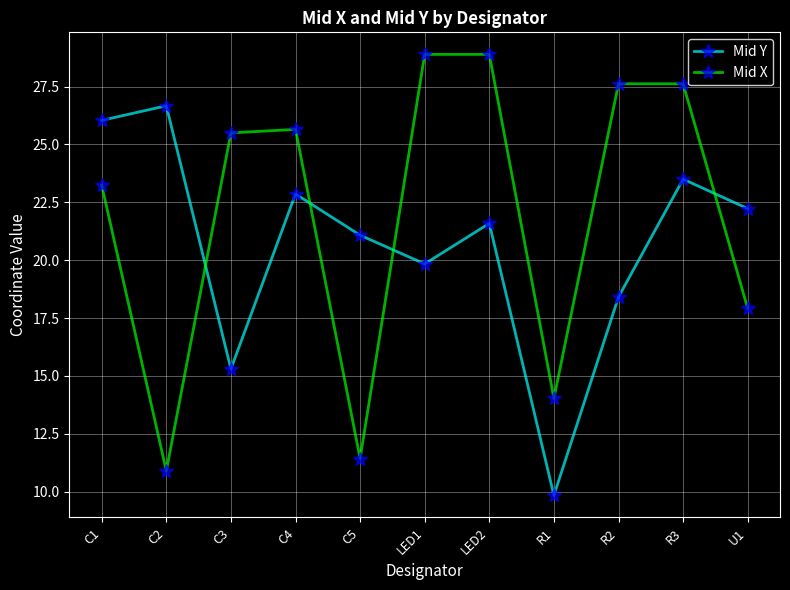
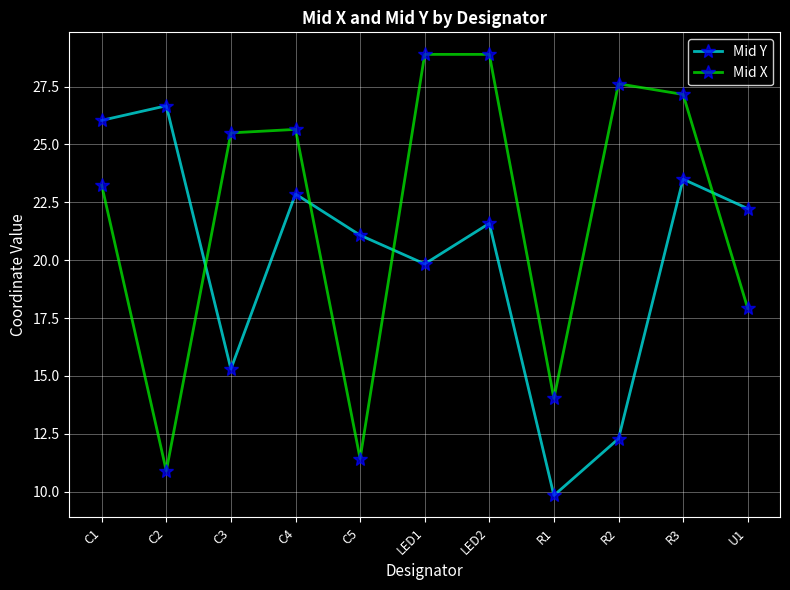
  {
    "Mid Y": {
      "C1": 26.0,
      "C2": 26.7,
      "C3": 15.3,
      "C4": 22.9,
      "C5": 21.1,
      "LED1": 19.8,
      "LED2": 21.6,
      "R1": 9.8,
-     "R2": 18.4,
+     "R2": 12.3,
      "R3": 23.5,
      "U1": 22.2
    },
    "Mid X": {
      "C1": 23.2,
      "C2": 10.9,
      "C3": 25.5,
      "C4": 25.7,
      "C5": 11.4,
      "LED1": 28.9,
      "LED2": 28.9,
      "R1": 14.0,
      "R2": 27.6,
-     "R3": 27.6,
+     "R3": 27.2,
      "U1": 17.9
    }
  }
